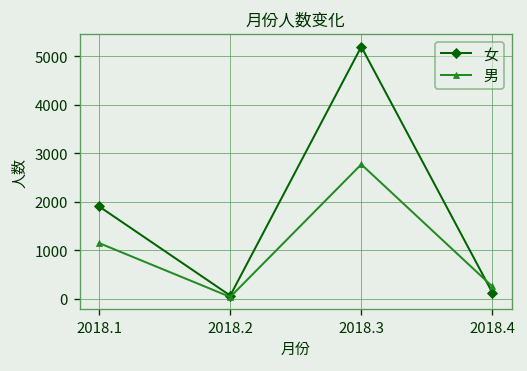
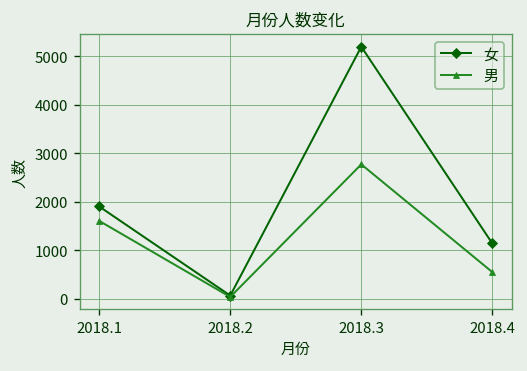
  {
    "女": {
      "2018.1": 1900,
      "2018.3": 5200,
-     "2018.4": 100
+     "2018.4": 1100
    },
    "男": {
-     "2018.1": 1100,
+     "2018.1": 1600,
      "2018.3": 2800,
-     "2018.4": 300
+     "2018.4": 500
    }
  }
